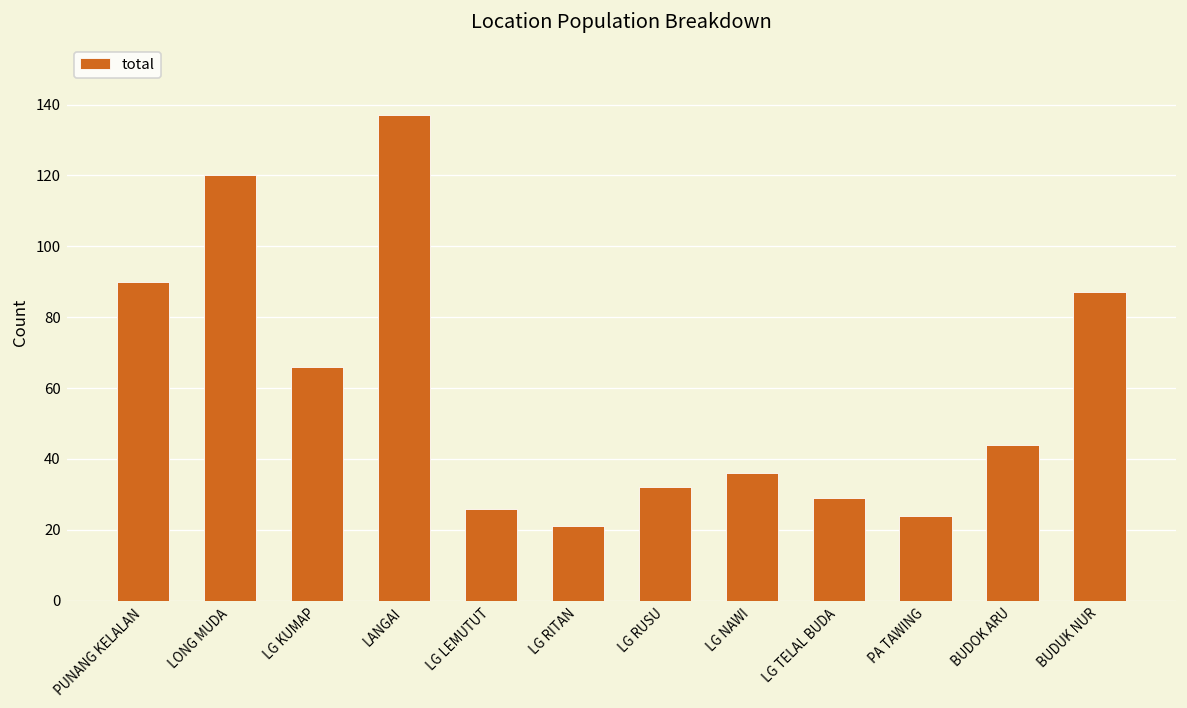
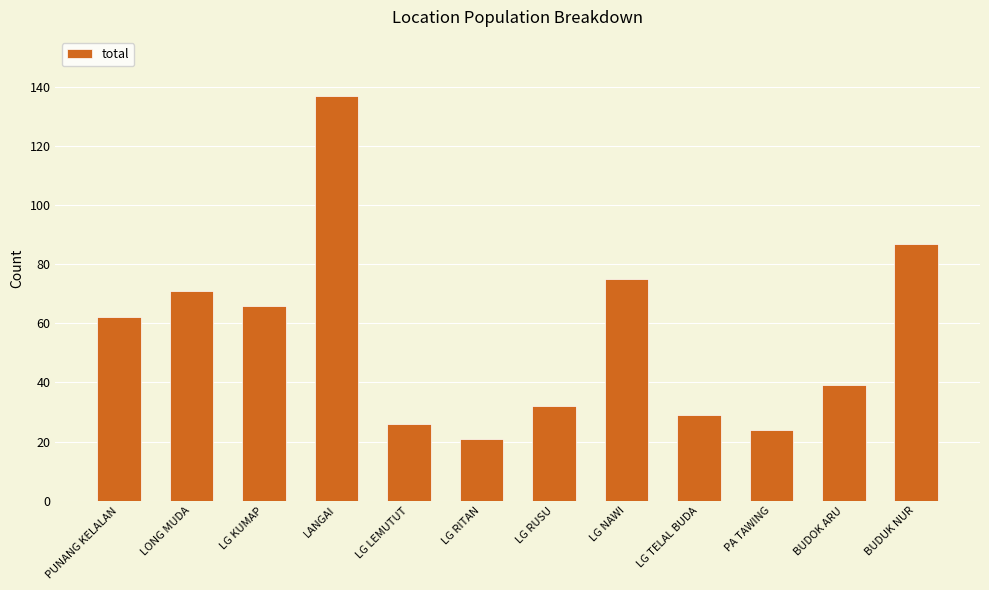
  {
-   "PUNANG KELALAN": 90,
-   "LONG MUDA": 120,
+   "PUNANG KELALAN": 62,
+   "LONG MUDA": 71,
    "LG KUMAP": 66,
    "LANGAI": 137,
    "LG LEMUTUT": 26,
    "LG RITAN": 21,
    "LG RUSU": 32,
-   "LG NAWI": 36,
+   "LG NAWI": 75,
    "LG TELAL BUDA": 29,
    "PA TAWING": 24,
-   "BUDOK ARU": 44,
+   "BUDOK ARU": 39,
    "BUDUK NUR": 87
  }
